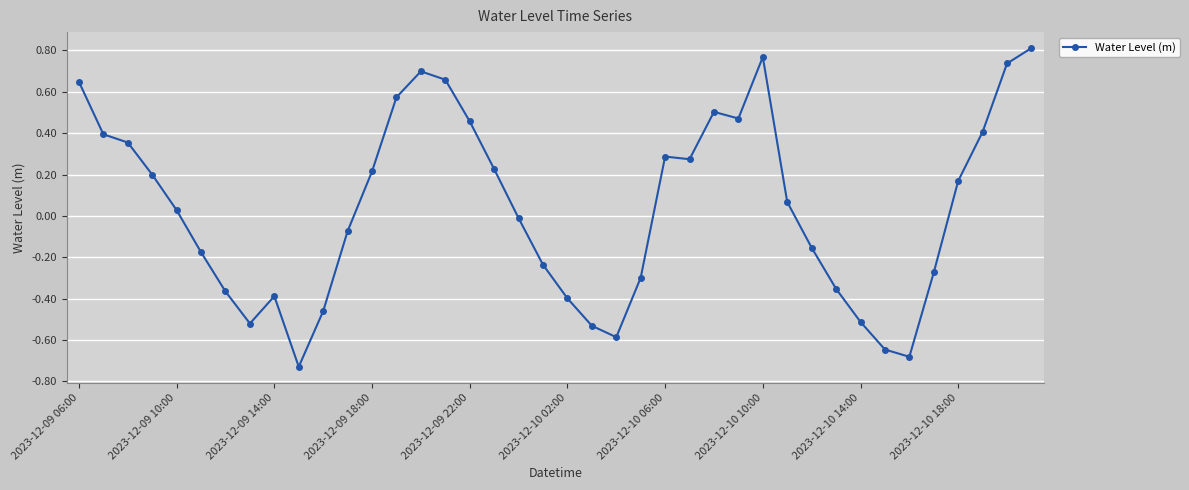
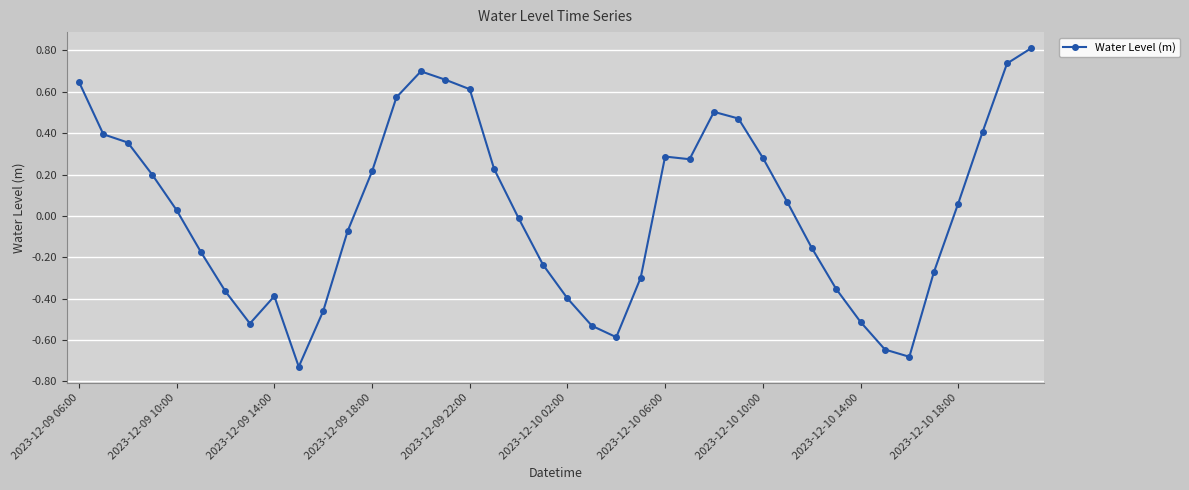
  {
    "2023-12-09 06:00": 0.65,
    "2023-12-09 10:00": 0.03,
    "2023-12-09 14:00": -0.39,
    "2023-12-09 18:00": 0.22,
-   "2023-12-09 22:00": 0.46,
+   "2023-12-09 22:00": 0.61,
    "2023-12-10 02:00": -0.40,
    "2023-12-10 06:00": 0.29,
-   "2023-12-10 10:00": 0.77,
+   "2023-12-10 10:00": 0.28,
    "2023-12-10 14:00": -0.51,
-   "2023-12-10 18:00": 0.17
+   "2023-12-10 18:00": 0.06
  }
